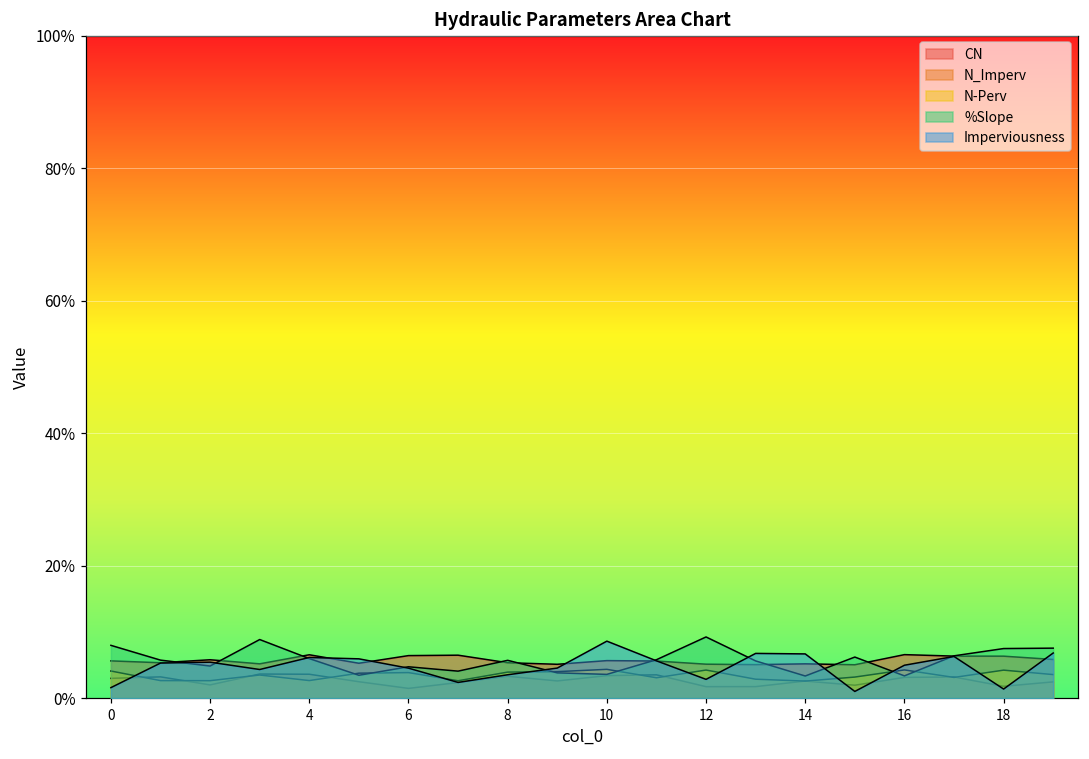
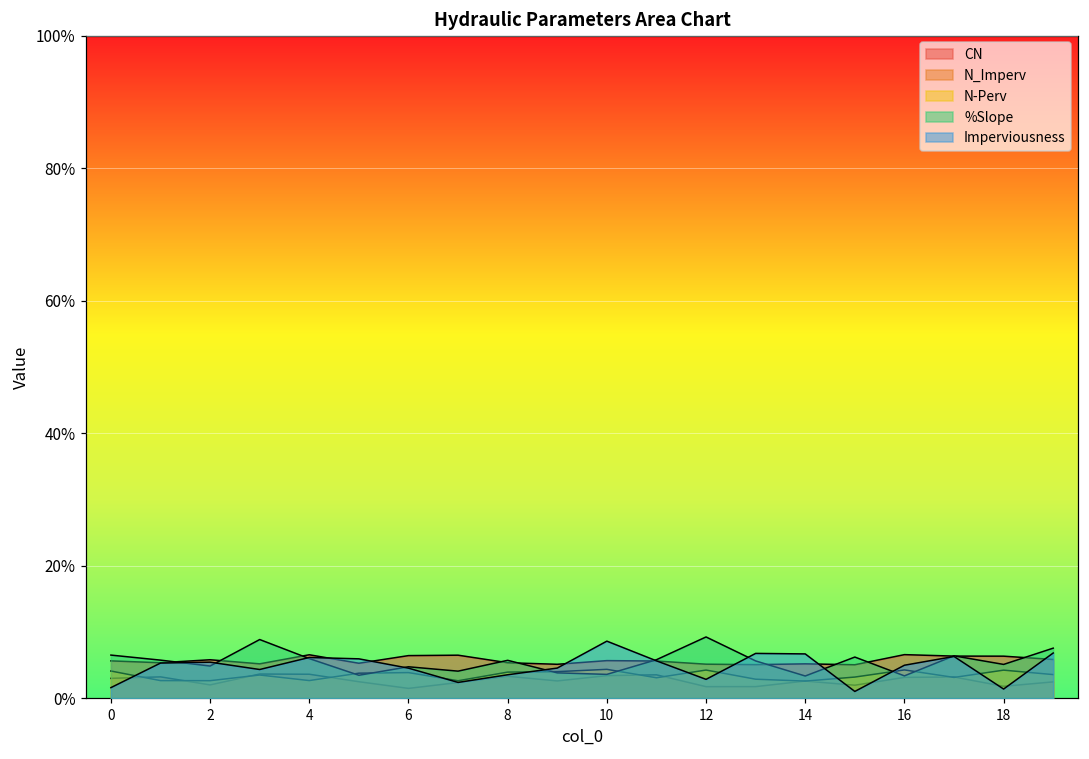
  {
    "%Slope": {
-     "0": "8%",
+     "0": "7%",
      "2": "5%",
      "12": "9%",
      "14": "3%",
-     "18": "7%"
+     "18": "5%"
    },
    "Imperviousness": {
      "0": "2%",
      "10": "9%",
      "12": "3%",
      "14": "7%",
      "16": "5%"
    }
  }
